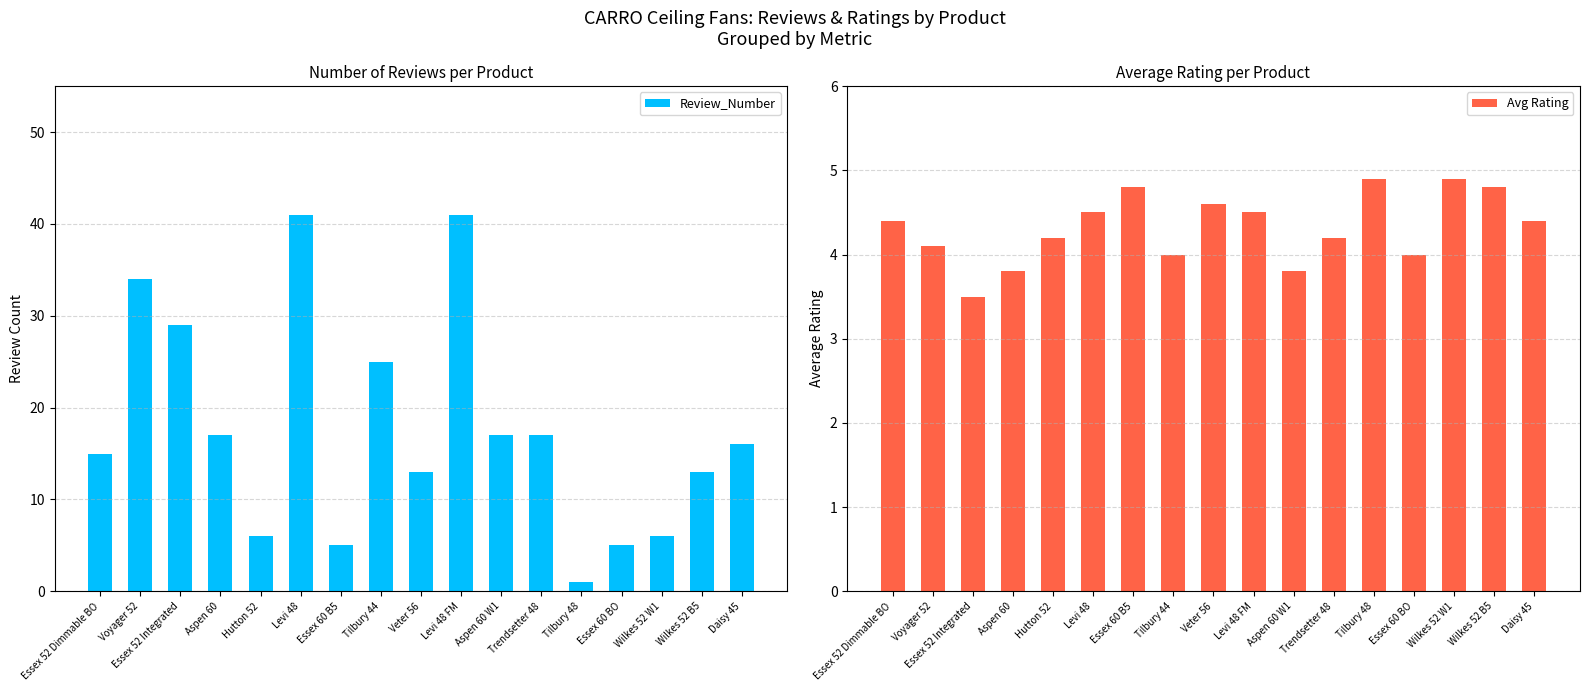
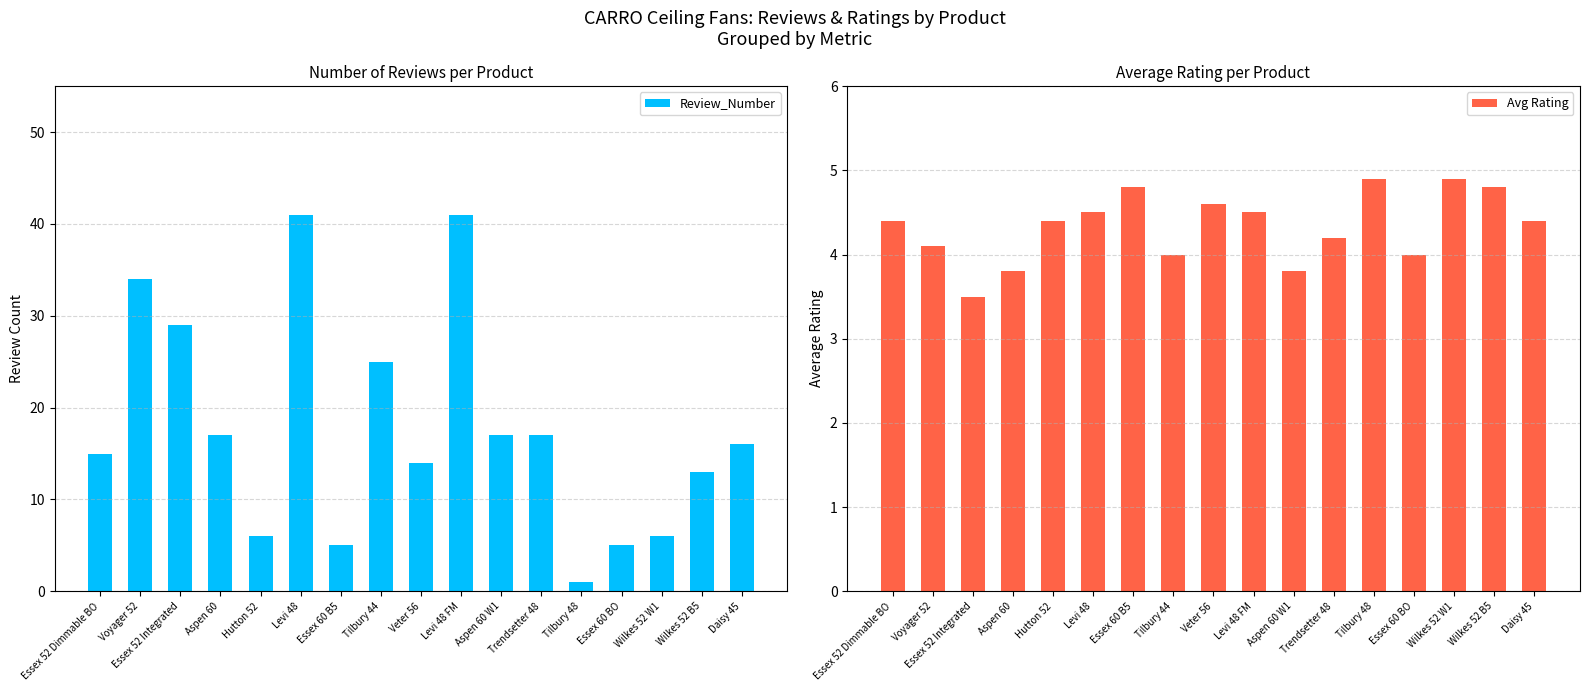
  {
    "Number of Reviews per Product": {
      "Essex 52 Dimmable BO": 15,
      "Voyager 52": 34,
      "Essex 52 Integrated": 29,
      "Aspen 60": 17,
      "Hutton 52": 6,
      "Levi 48": 41,
      "Essex 60 B5": 5,
      "Tilbury 44": 25,
-     "Veter 56": 13,
+     "Veter 56": 14,
      "Levi 48 FM": 41,
      "Aspen 60 W1": 17,
      "Trendsetter 48": 17,
      "Tilbury 48": 1,
      "Essex 60 BO": 5,
      "Wilkes 52 W1": 6,
      "Wilkes 52 B5": 13,
      "Daisy 45": 16
    },
    "Average Rating per Product": {
      "Essex 52 Dimmable BO": 4.4,
      "Voyager 52": 4.1,
      "Essex 52 Integrated": 3.5,
      "Aspen 60": 3.8,
-     "Hutton 52": 4.2,
+     "Hutton 52": 4.4,
      "Levi 48": 4.5,
      "Essex 60 B5": 4.8,
      "Tilbury 44": 4.0,
      "Veter 56": 4.6,
      "Levi 48 FM": 4.5,
      "Aspen 60 W1": 3.8,
      "Trendsetter 48": 4.2,
      "Tilbury 48": 4.9,
      "Essex 60 BO": 4.0,
      "Wilkes 52 W1": 4.9,
      "Wilkes 52 B5": 4.8,
      "Daisy 45": 4.4
    }
  }
